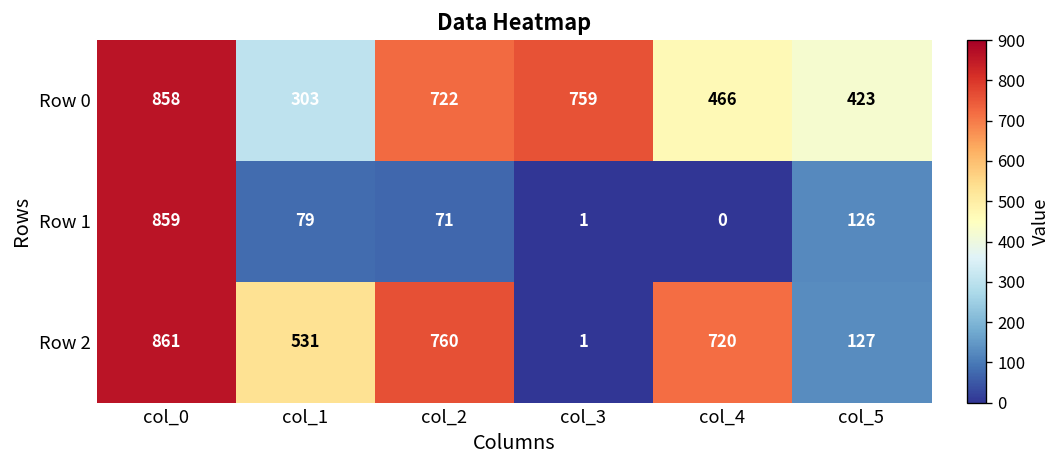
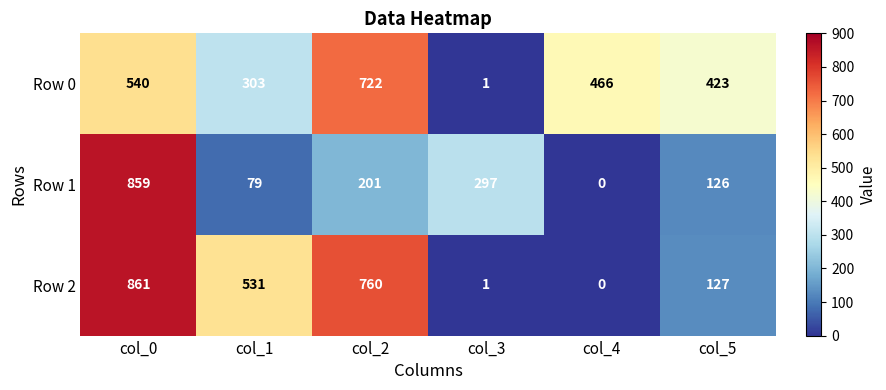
  {
    "Row 0": {
-     "col_0": 858,
+     "col_0": 540,
      "col_1": 303,
      "col_2": 722,
-     "col_3": 759,
+     "col_3": 1,
      "col_4": 466,
      "col_5": 423
    },
    "Row 1": {
      "col_0": 859,
      "col_1": 79,
-     "col_2": 71,
-     "col_3": 1,
+     "col_2": 201,
+     "col_3": 297,
      "col_4": 0,
      "col_5": 126
    },
    "Row 2": {
      "col_0": 861,
      "col_1": 531,
      "col_2": 760,
      "col_3": 1,
-     "col_4": 720,
+     "col_4": 0,
      "col_5": 127
    }
  }
